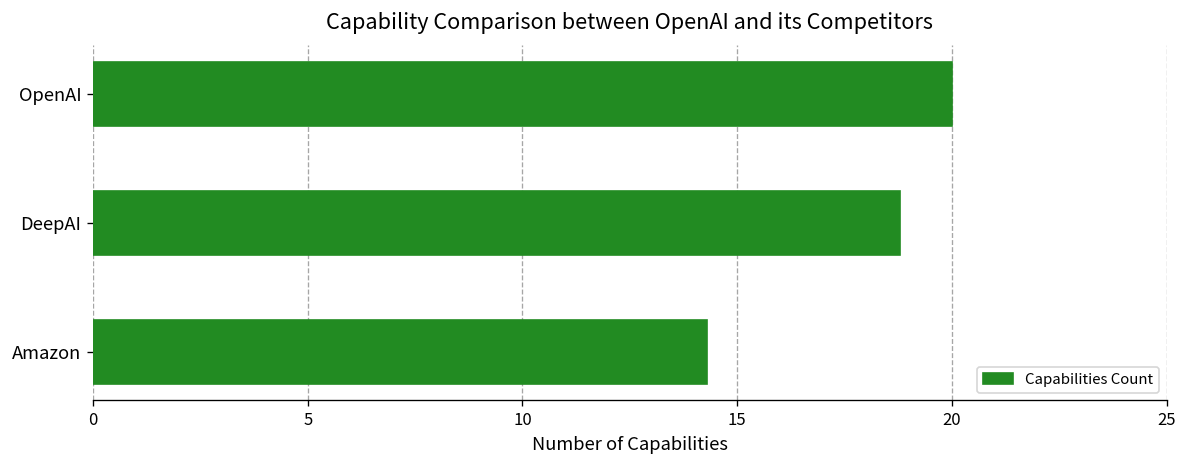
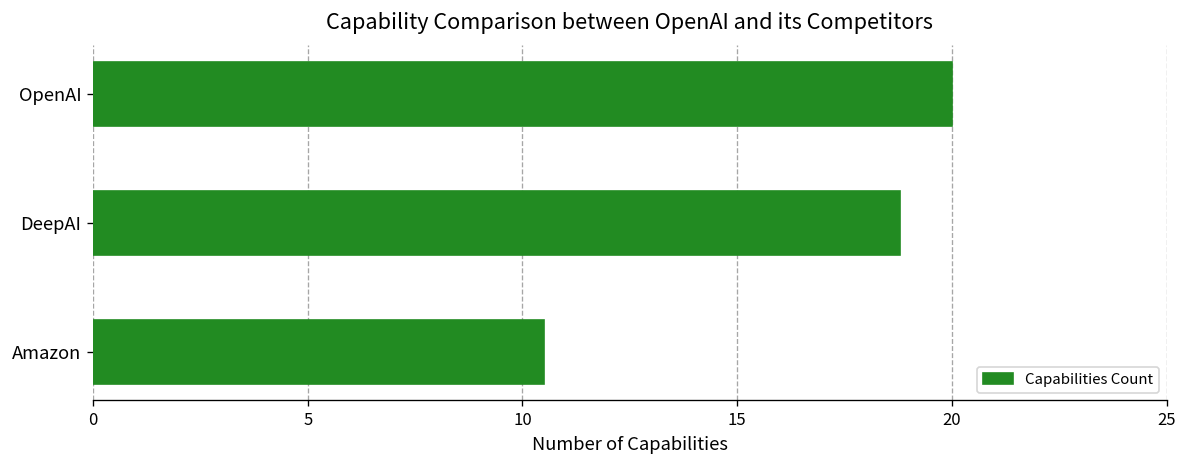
  {
    "OpenAI": 20.0,
    "DeepAI": 18.8,
-   "Amazon": 14.3
+   "Amazon": 10.5
  }
